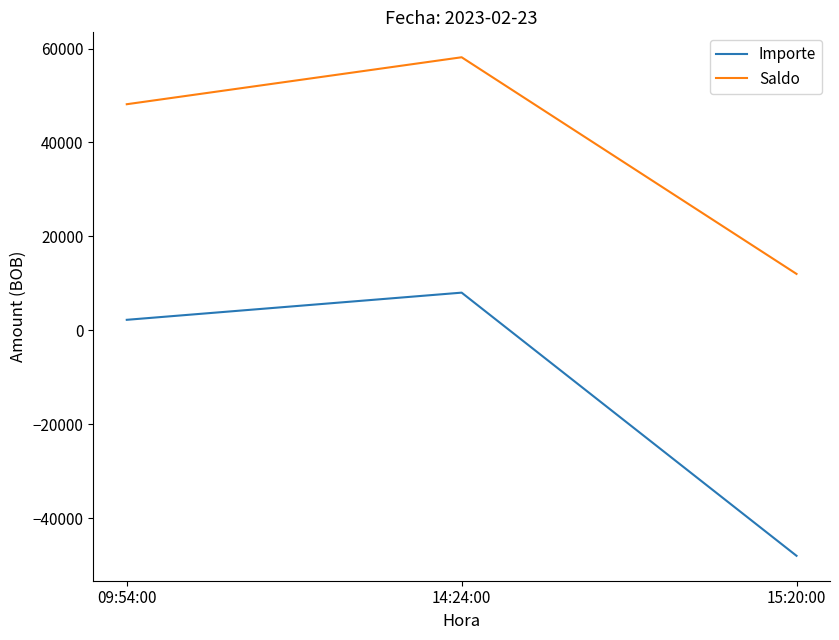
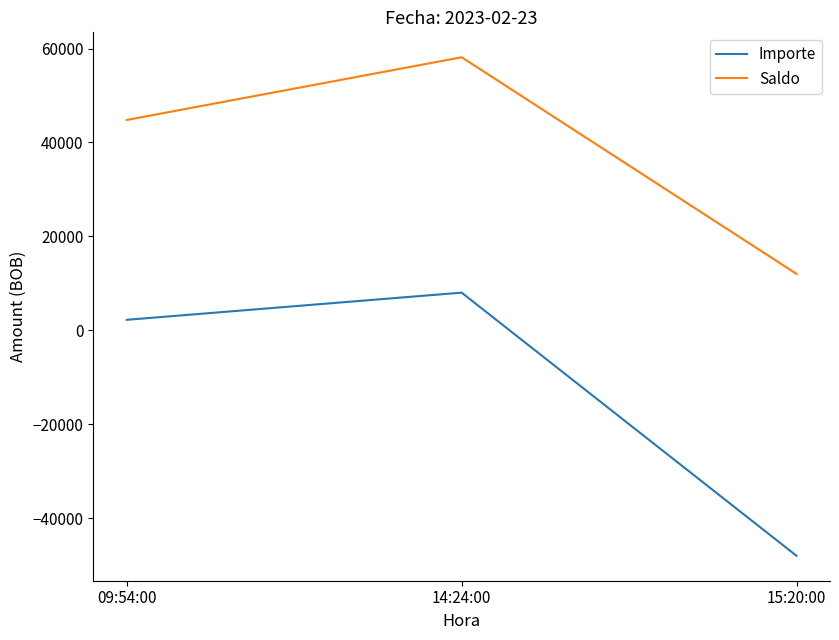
  {
    "Importe": {
      "09:54:00": 2000,
      "14:24:00": 8000,
      "15:20:00": -48000
    },
    "Saldo": {
-     "09:54:00": 48000,
+     "09:54:00": 45000,
      "14:24:00": 58000,
      "15:20:00": 12000
    }
  }
